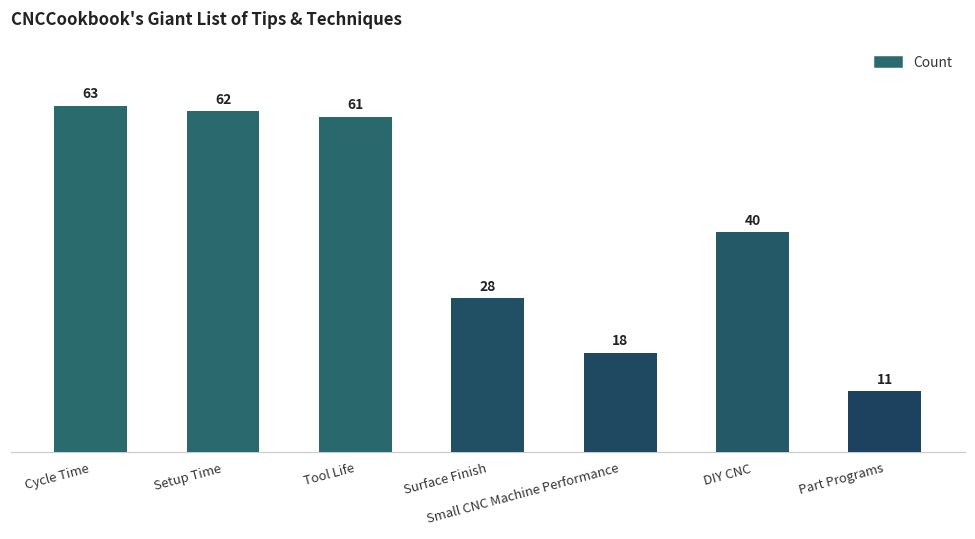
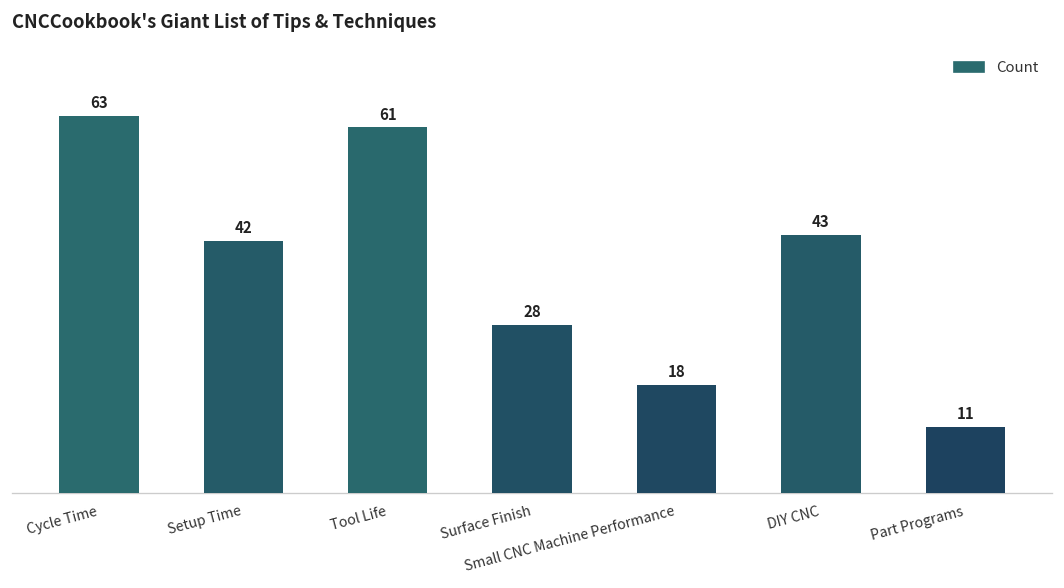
  {
    "Cycle Time": 63,
-   "Setup Time": 62,
+   "Setup Time": 42,
    "Tool Life": 61,
    "Surface Finish": 28,
    "Small CNC Machine Performance": 18,
-   "DIY CNC": 40,
+   "DIY CNC": 43,
    "Part Programs": 11
  }
